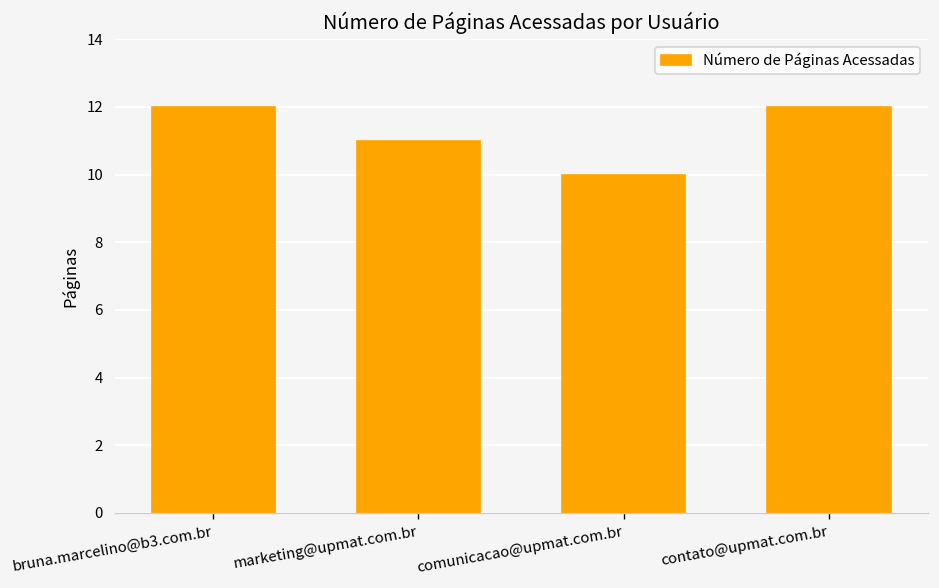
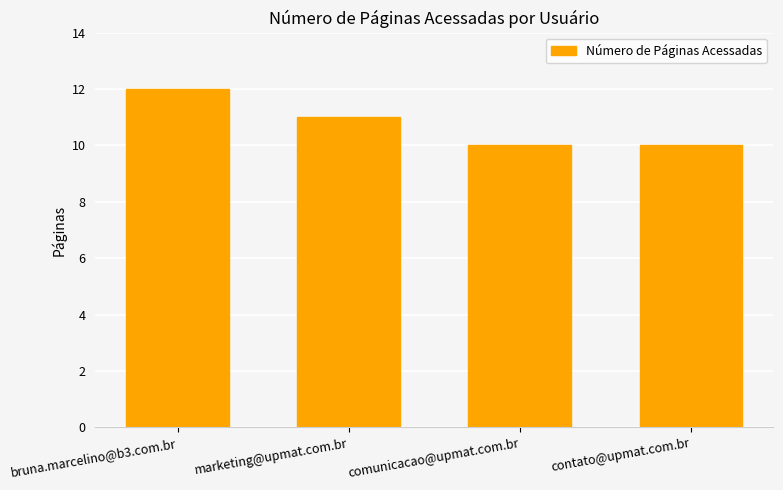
  {
    "bruna.marcelino@b3.com.br": 12,
    "marketing@upmat.com.br": 11,
    "comunicacao@upmat.com.br": 10,
-   "contato@upmat.com.br": 12
+   "contato@upmat.com.br": 10
  }
